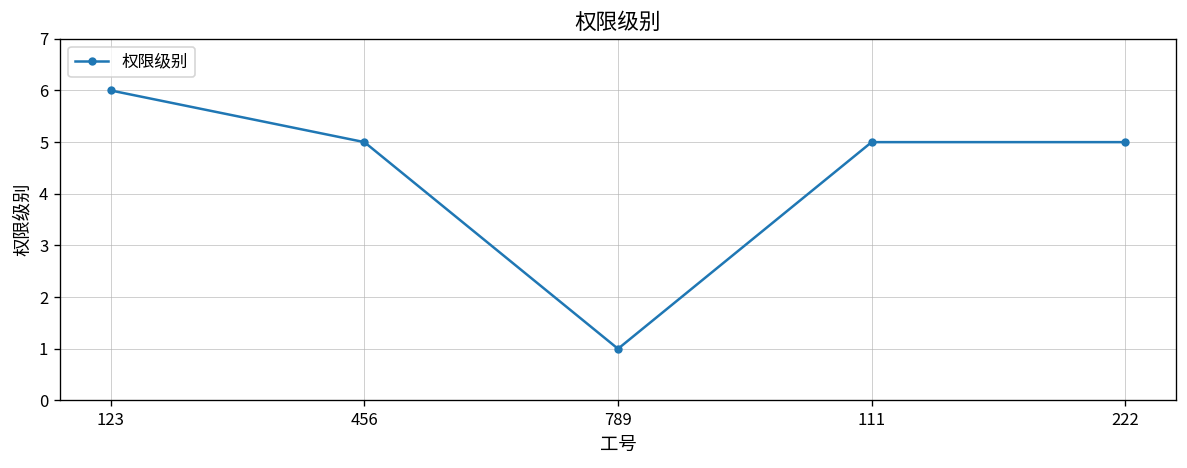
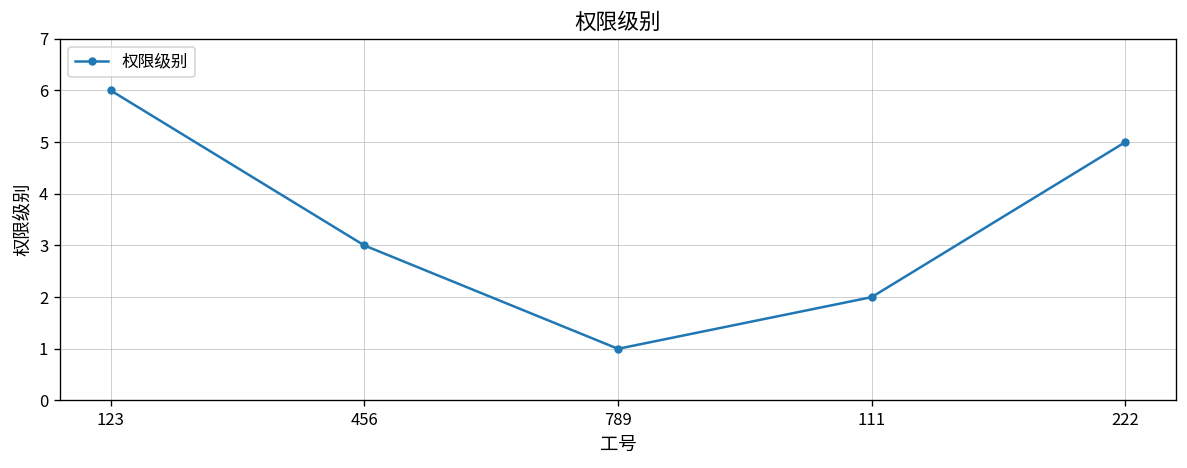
  {
    "123": 6,
-   "456": 5,
+   "456": 3,
    "789": 1,
-   "111": 5,
+   "111": 2,
    "222": 5
  }
